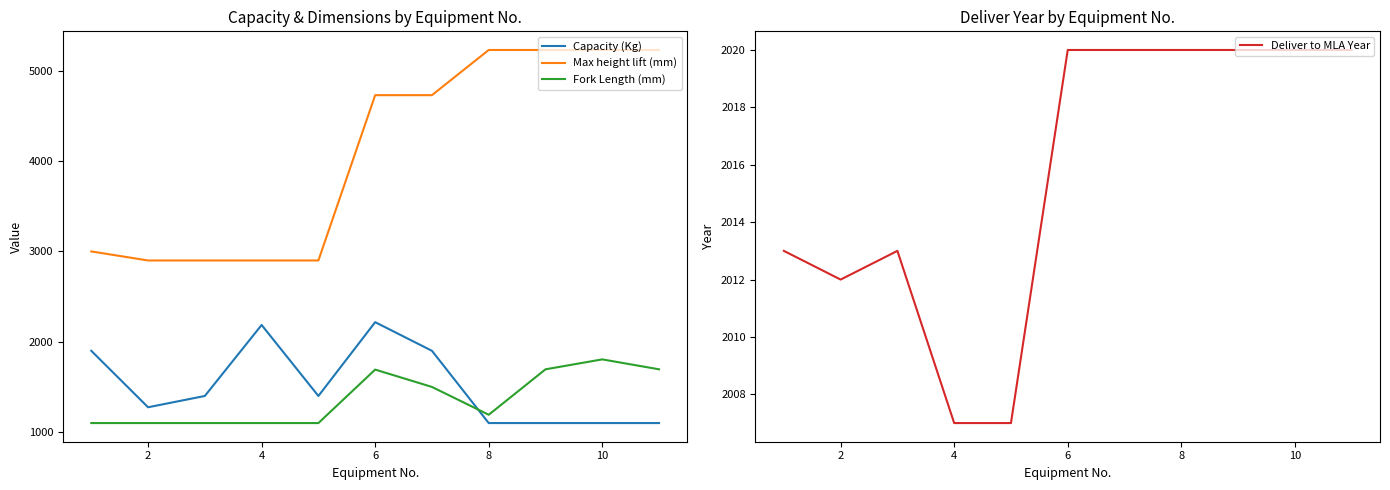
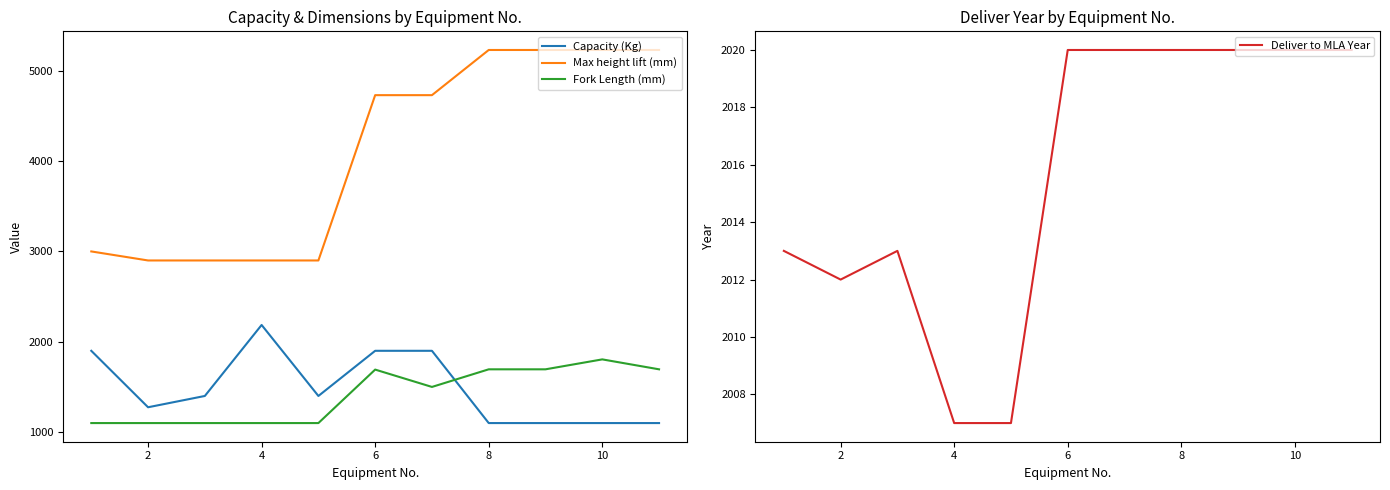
  {
    "Capacity & Dimensions by Equipment No.": {
      "Capacity (Kg)": {
        "2": 1300,
        "4": 2200,
-       "6": 2200,
+       "6": 1900,
        "8": 1100,
        "10": 1100
      },
      "Max height lift (mm)": {
        "2": 2900,
        "4": 2900,
        "6": 4700,
        "8": 5200
      },
      "Fork Length (mm)": {
        "2": 1100,
        "4": 1100,
        "6": 1700,
-       "8": 1200,
+       "8": 1700,
        "10": 1800
      }
    },
    "Deliver Year by Equipment No.": {
      "2": 2012.0,
      "4": 2007.0,
      "6": 2020.0,
      "8": 2020.0
    }
  }
